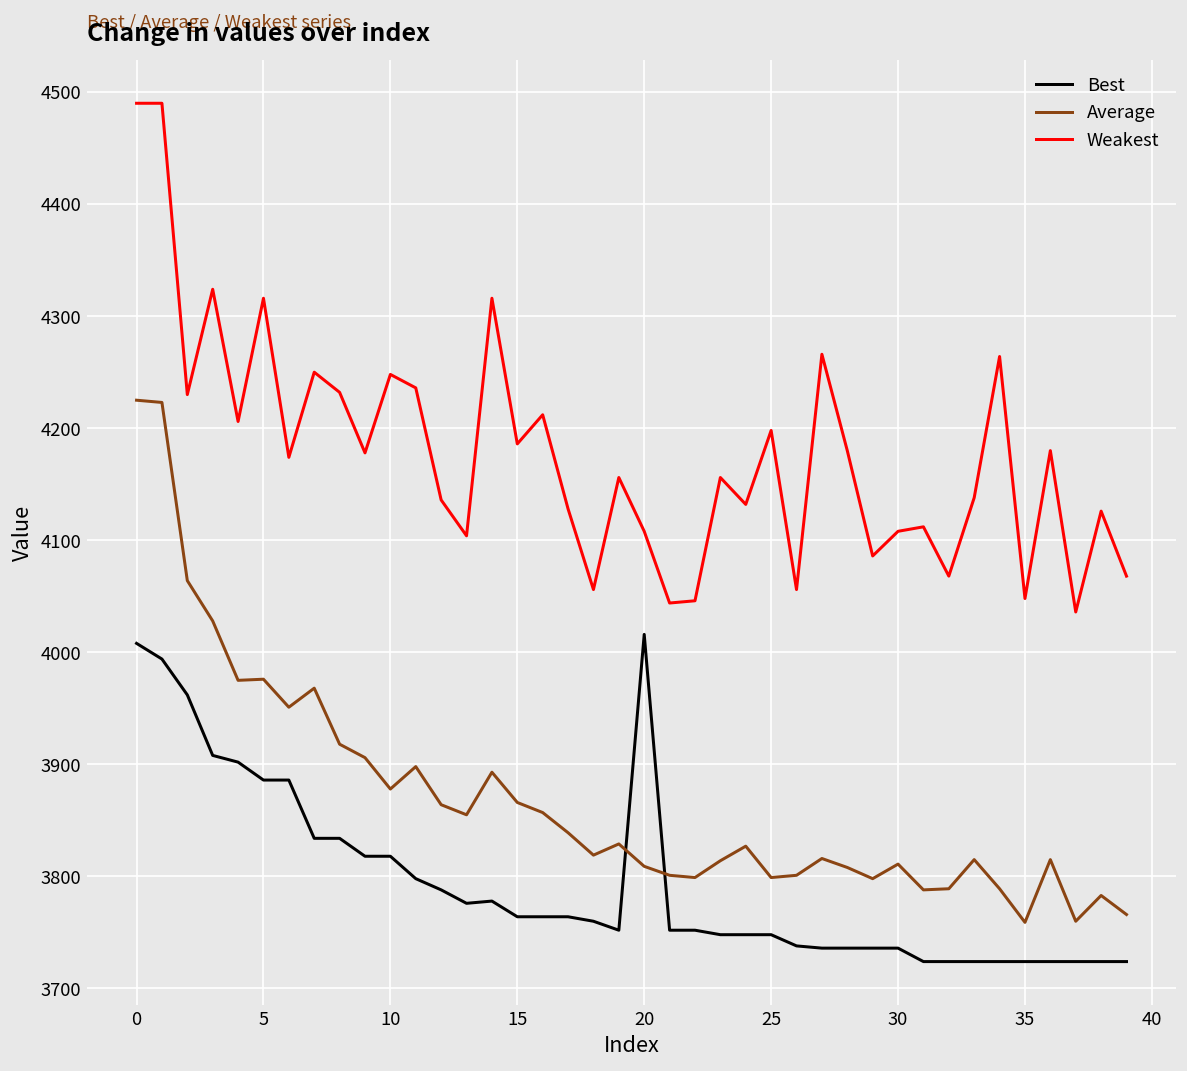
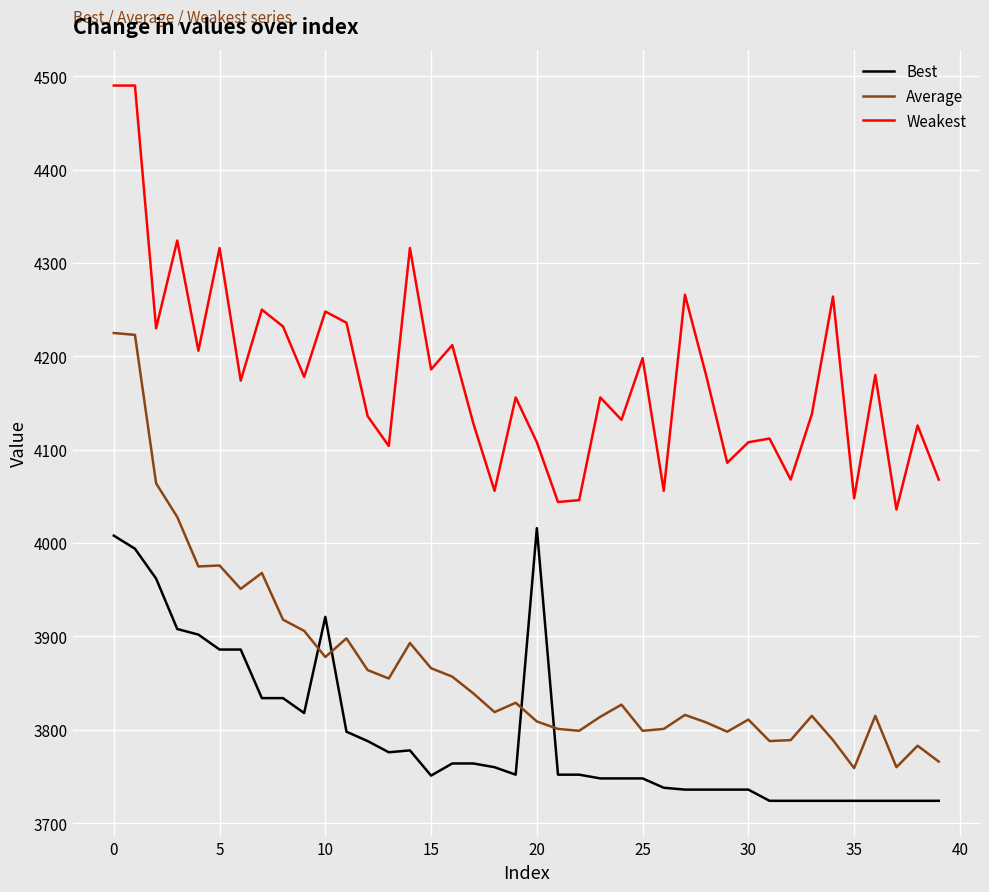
  {
    "Best": {
      "0": 4010,
      "5": 3890,
-     "10": 3820,
-     "15": 3760,
+     "10": 3920,
+     "15": 3750,
      "20": 4020,
      "25": 3750,
      "30": 3740,
      "35": 3720
    },
    "Average": {
      "0": 4230,
      "5": 3980,
      "10": 3880,
      "15": 3870,
      "20": 3810,
      "25": 3800,
      "30": 3810,
      "35": 3760
    },
    "Weakest": {
      "0": 4490,
      "5": 4320,
      "10": 4250,
      "15": 4190,
      "20": 4110,
      "25": 4200,
      "30": 4110,
      "35": 4050
    }
  }
